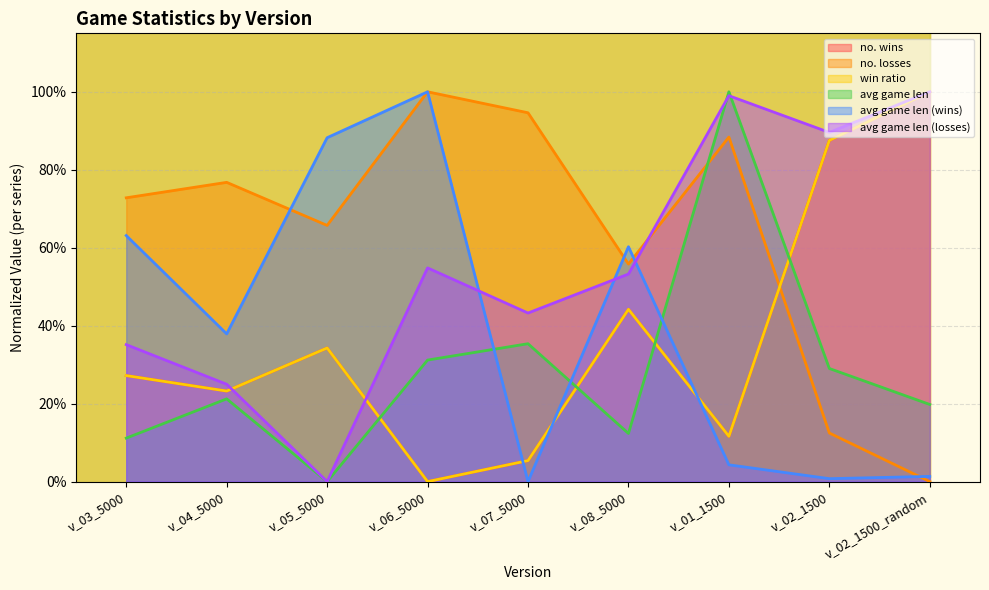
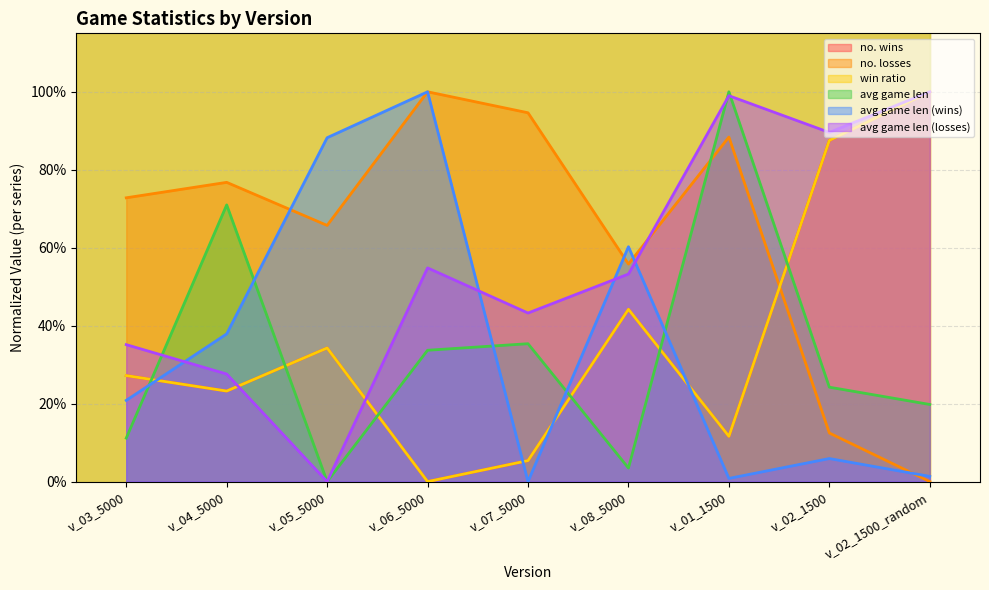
  {
    "avg game len": {
      "v_03_5000": "11%",
-     "v_04_5000": "21%",
-     "v_06_5000": "31%",
+     "v_04_5000": "71%",
+     "v_06_5000": "34%",
      "v_07_5000": "35%",
-     "v_08_5000": "12%",
+     "v_08_5000": "3%",
      "v_01_1500": "100%",
-     "v_02_1500": "29%",
+     "v_02_1500": "24%",
      "v_02_1500_random": "20%"
    },
    "avg game len (wins)": {
-     "v_03_5000": "63%",
+     "v_03_5000": "21%",
      "v_04_5000": "38%",
      "v_05_5000": "88%",
      "v_07_5000": "0%",
      "v_08_5000": "60%",
-     "v_01_1500": "4%",
-     "v_02_1500": "1%",
+     "v_01_1500": "1%",
+     "v_02_1500": "6%",
      "v_02_1500_random": "1%"
    },
    "avg game len (losses)": {
      "v_03_5000": "35%",
-     "v_04_5000": "25%",
+     "v_04_5000": "28%",
      "v_06_5000": "55%",
      "v_07_5000": "43%",
      "v_08_5000": "53%",
      "v_01_1500": "99%"
    }
  }
